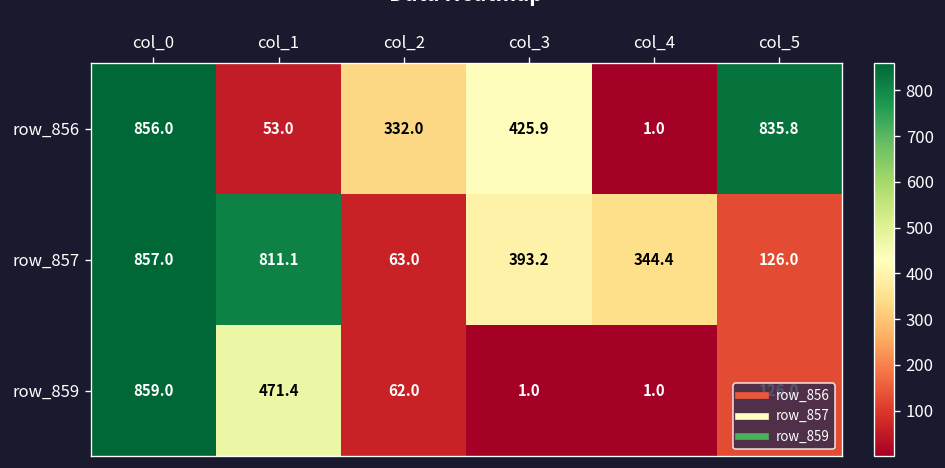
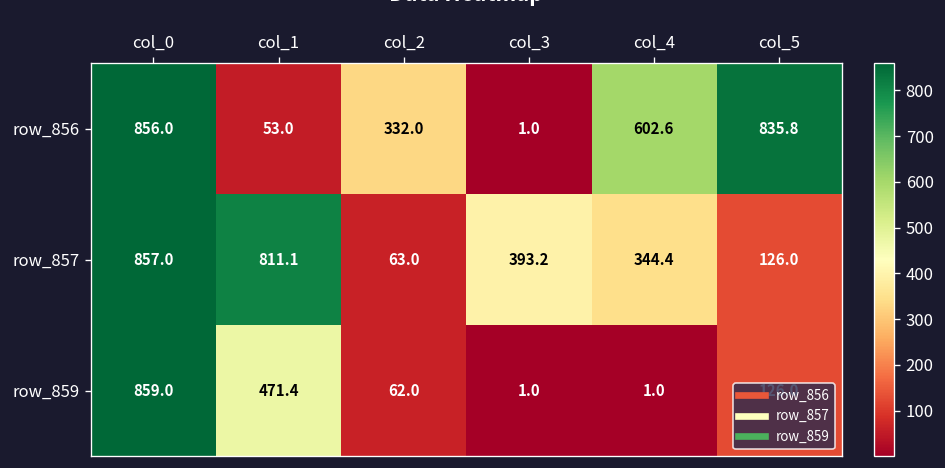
  {
    "row_856": {
      "col_0": 856.0,
      "col_1": 53.0,
      "col_2": 332.0,
-     "col_3": 425.9,
-     "col_4": 1.0,
+     "col_3": 1.0,
+     "col_4": 602.6,
      "col_5": 835.8
    },
    "row_857": {
      "col_0": 857.0,
      "col_1": 811.1,
      "col_2": 63.0,
      "col_3": 393.2,
      "col_4": 344.4,
      "col_5": 126.0
    },
    "row_859": {
      "col_0": 859.0,
      "col_1": 471.4,
      "col_2": 62.0,
      "col_3": 1.0,
      "col_4": 1.0
    }
  }
